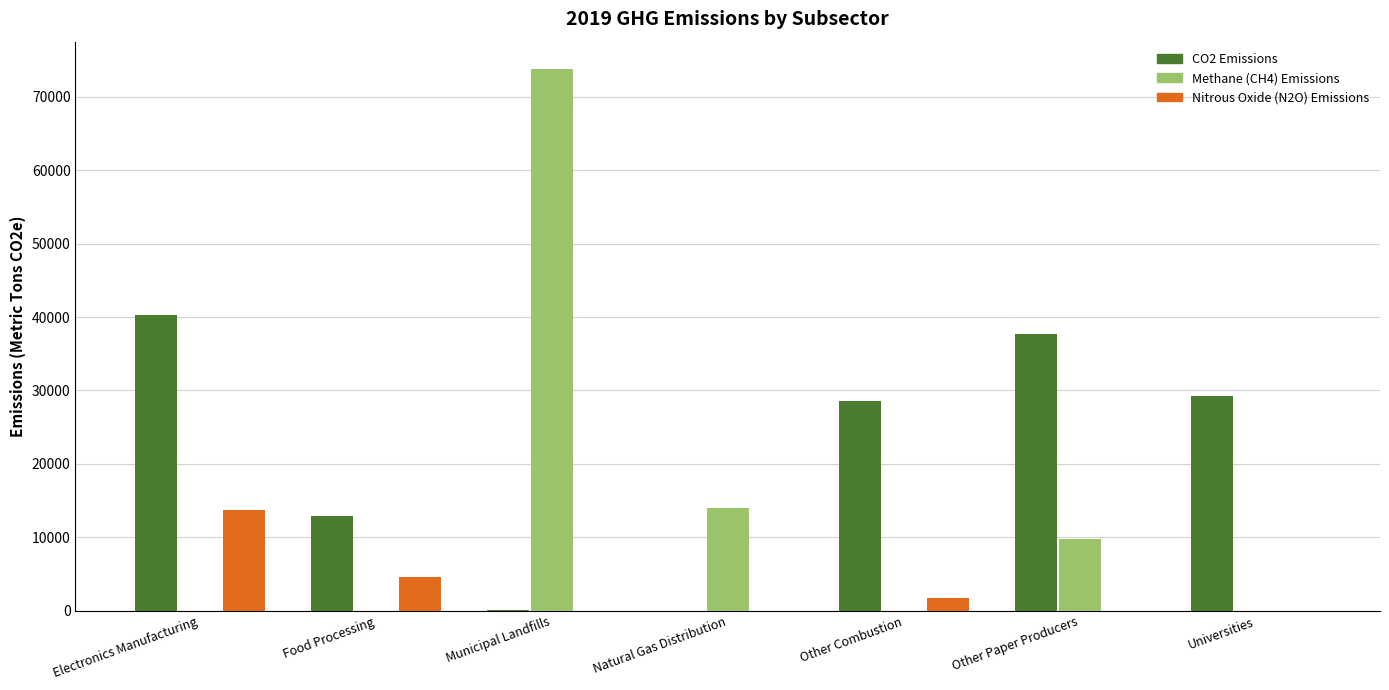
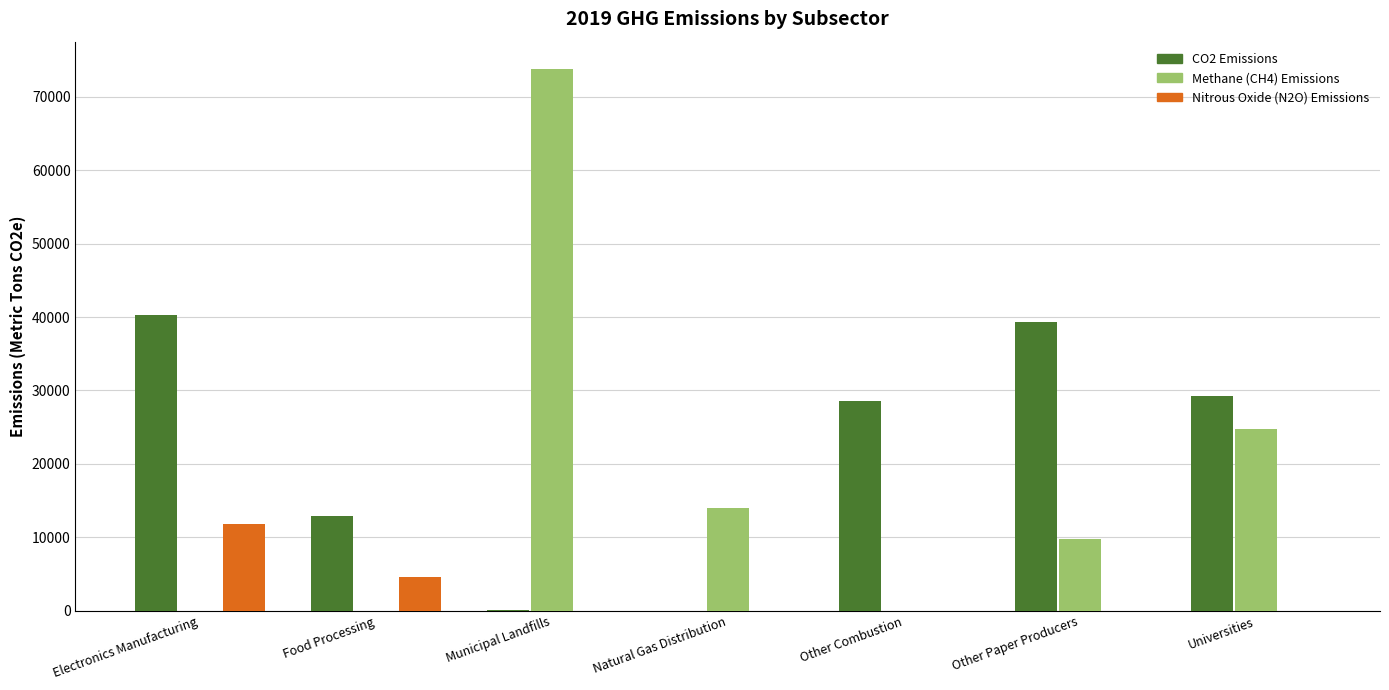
  {
    "CO2 Emissions": {
      "Electronics Manufacturing": 40000,
      "Food Processing": 13000,
      "Other Combustion": 29000,
-     "Other Paper Producers": 38000,
+     "Other Paper Producers": 39000,
      "Universities": 29000
    },
    "Methane (CH4) Emissions": {
      "Municipal Landfills": 74000,
      "Natural Gas Distribution": 14000,
      "Other Paper Producers": 10000,
-     "Universities": 0
+     "Universities": 25000
    },
    "Nitrous Oxide (N2O) Emissions": {
-     "Electronics Manufacturing": 14000,
+     "Electronics Manufacturing": 12000,
      "Food Processing": 5000,
      "Natural Gas Distribution": 0,
-     "Other Combustion": 2000
+     "Other Combustion": 0
    }
  }
